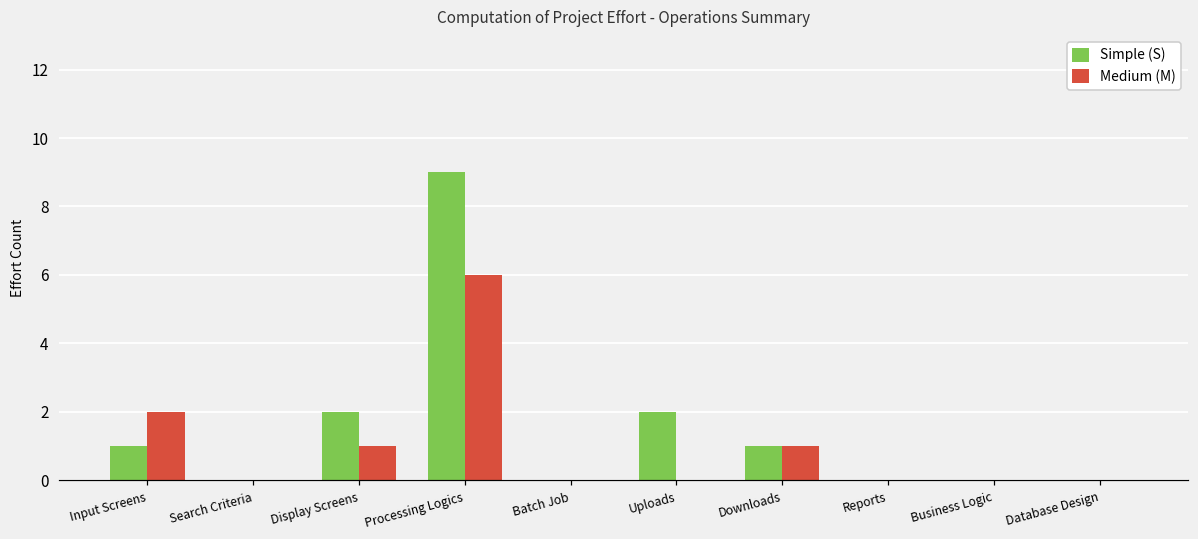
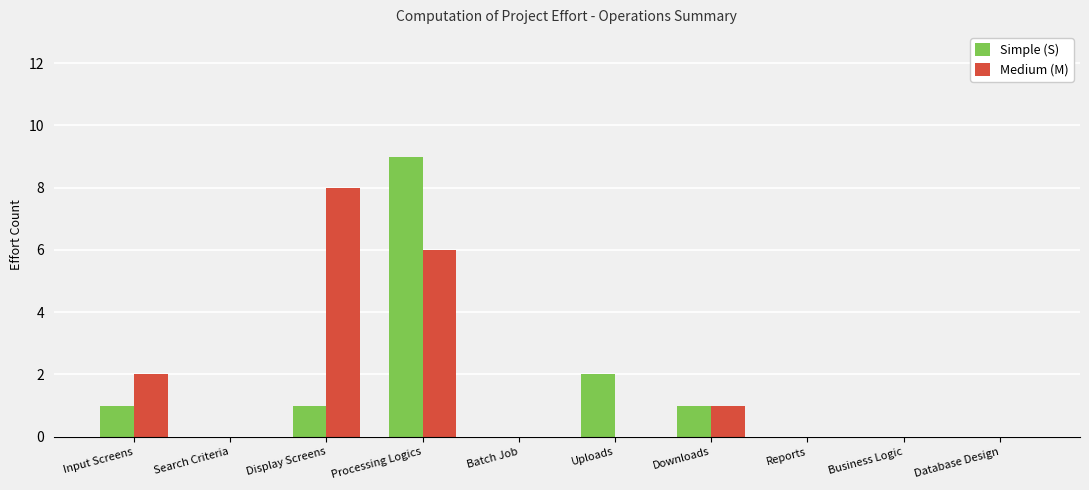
  {
    "Simple (S)": {
      "Input Screens": 1,
      "Search Criteria": 0,
-     "Display Screens": 2,
+     "Display Screens": 1,
      "Processing Logics": 9,
      "Batch Job": 0,
      "Uploads": 2,
      "Downloads": 1,
      "Reports": 0,
      "Business Logic": 0,
      "Database Design": 0
    },
    "Medium (M)": {
      "Input Screens": 2,
      "Search Criteria": 0,
-     "Display Screens": 1,
+     "Display Screens": 8,
      "Processing Logics": 6,
      "Batch Job": 0,
      "Uploads": 0,
      "Downloads": 1,
      "Reports": 0,
      "Business Logic": 0,
      "Database Design": 0
    }
  }
